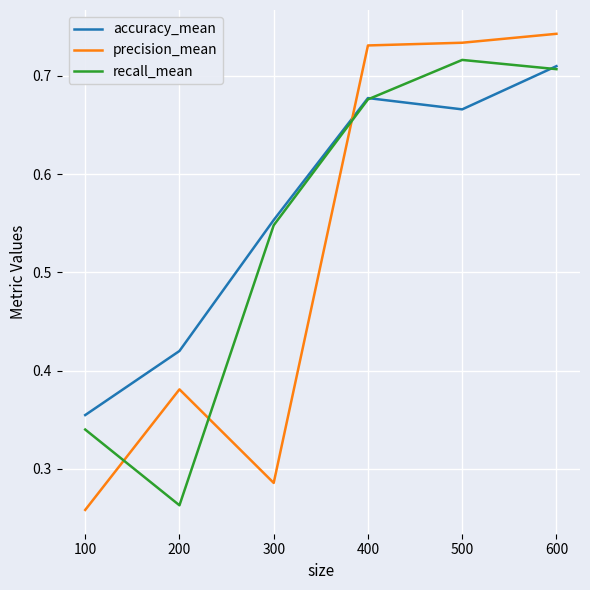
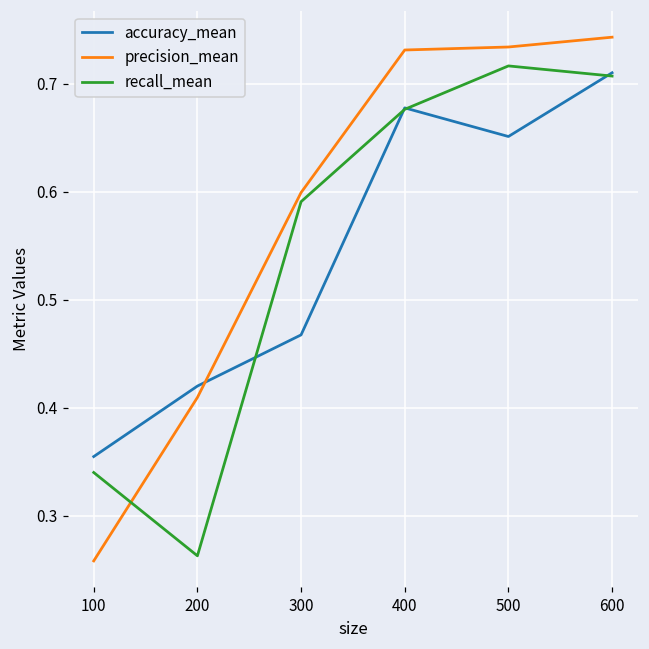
  {
    "accuracy_mean": {
      "100": 0.35,
      "200": 0.42,
-     "300": 0.55,
-     "500": 0.67,
+     "300": 0.47,
+     "500": 0.65,
      "600": 0.71
    },
    "precision_mean": {
      "100": 0.26,
-     "200": 0.38,
-     "300": 0.29,
+     "200": 0.41,
+     "300": 0.60,
      "400": 0.73,
      "500": 0.73,
      "600": 0.74
    },
    "recall_mean": {
      "100": 0.34,
      "200": 0.26,
-     "300": 0.55,
+     "300": 0.59,
      "500": 0.72,
      "600": 0.71
    }
  }
